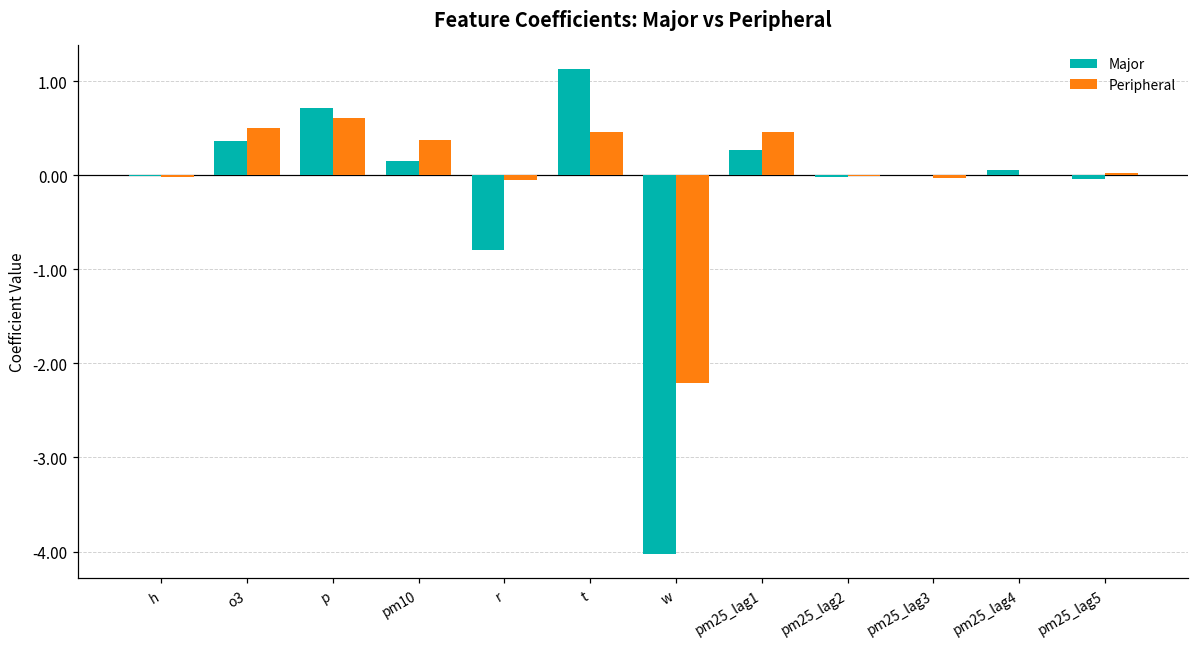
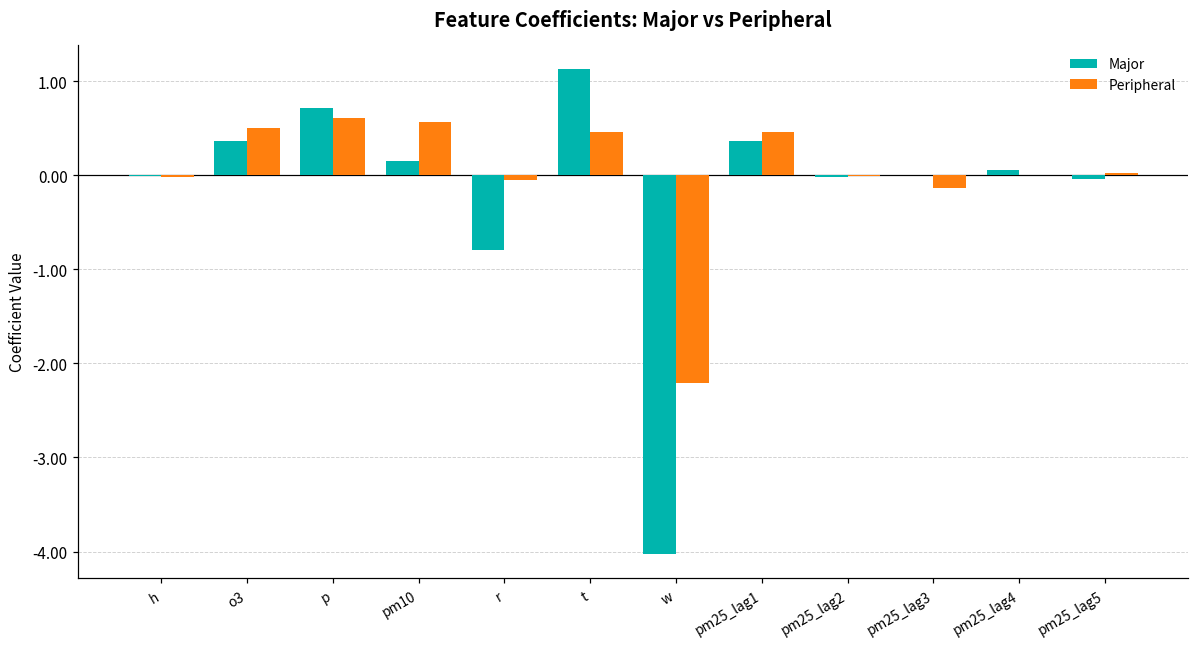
  {
    "Major": {
      "o3": 0.4,
      "p": 0.7,
      "pm10": 0.2,
      "r": -0.8,
      "t": 1.1,
      "w": -4.0,
-     "pm25_lag1": 0.3,
+     "pm25_lag1": 0.4,
      "pm25_lag4": 0.1,
      "pm25_lag5": 0.0
    },
    "Peripheral": {
      "o3": 0.5,
      "p": 0.6,
-     "pm10": 0.4,
+     "pm10": 0.6,
      "r": 0.0,
      "t": 0.5,
      "w": -2.2,
      "pm25_lag1": 0.5,
-     "pm25_lag3": 0.0
+     "pm25_lag3": -0.1
    }
  }
